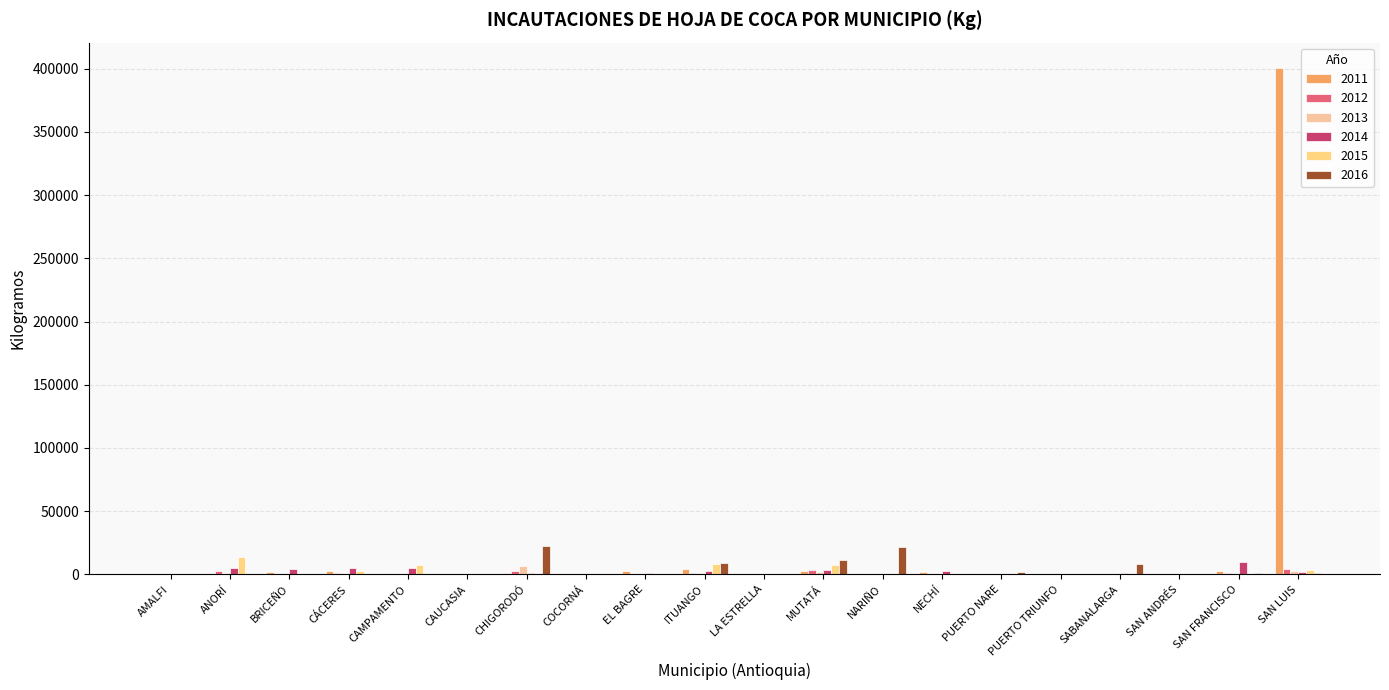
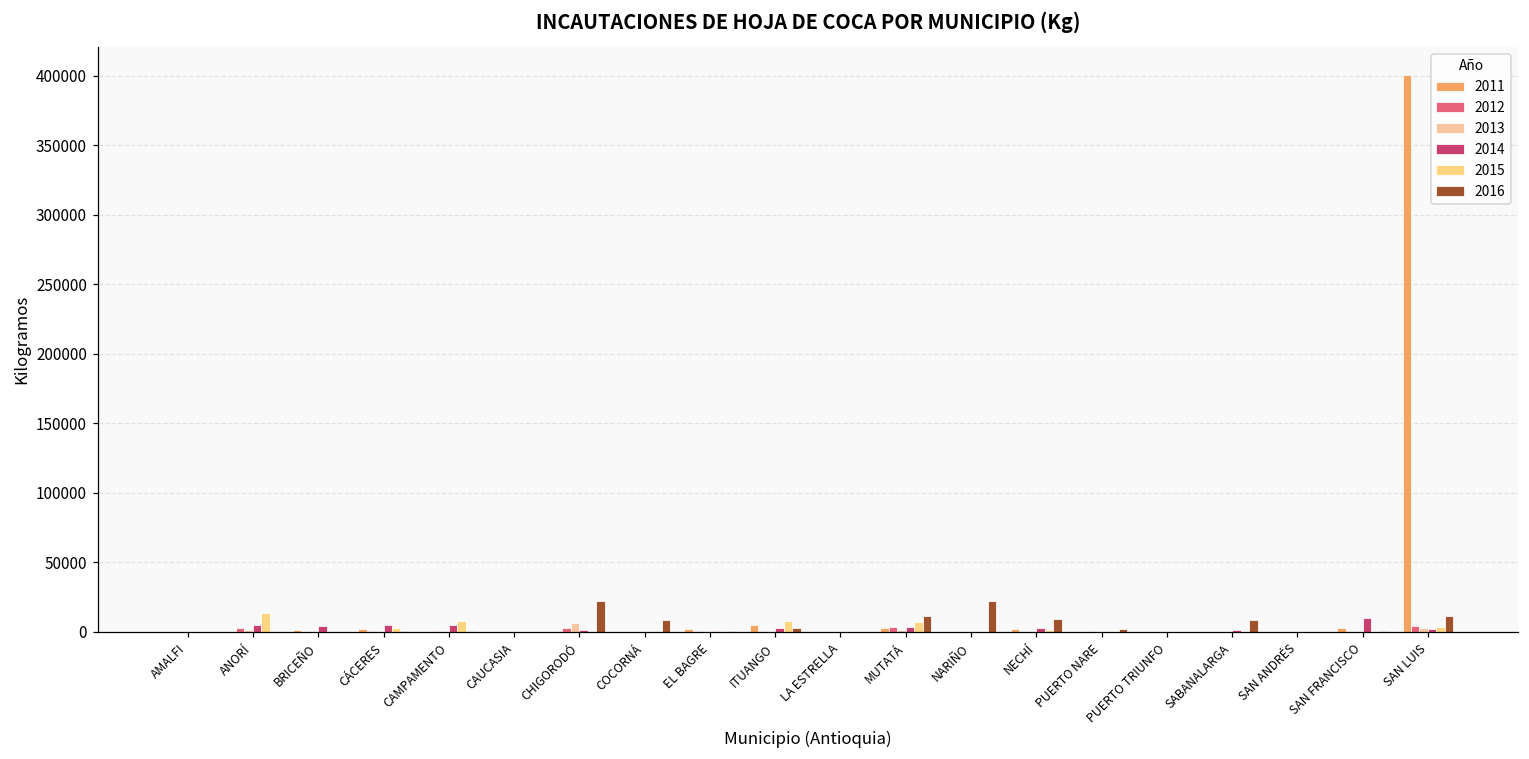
  {
    "2016": {
      "AMALFI": 0,
      "BRICEÑO": 0,
      "CHIGORODÓ": 22000,
-     "COCORNÁ": 0,
-     "ITUANGO": 9000,
+     "COCORNÁ": 9000,
+     "ITUANGO": 3000,
      "MUTATÁ": 11000,
      "NARIÑO": 22000,
-     "NECHÍ": 0,
+     "NECHÍ": 9000,
      "PUERTO TRIUNFO": 0,
      "SABANALARGA": 8000,
      "SAN ANDRÉS": 0,
-     "SAN LUIS": 1000
+     "SAN LUIS": 11000
    }
  }
